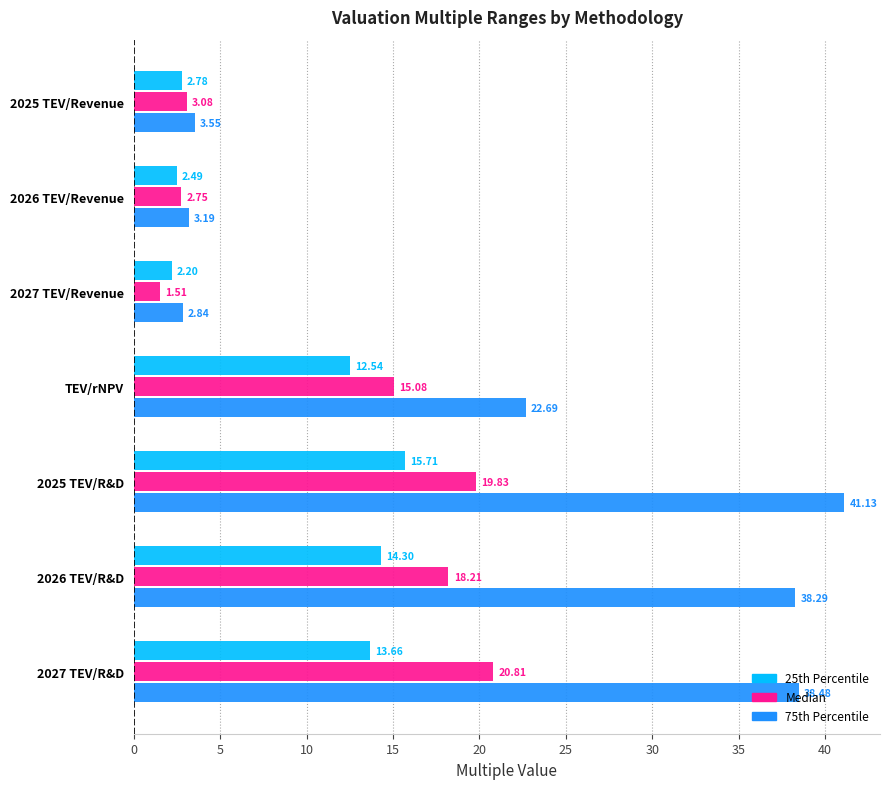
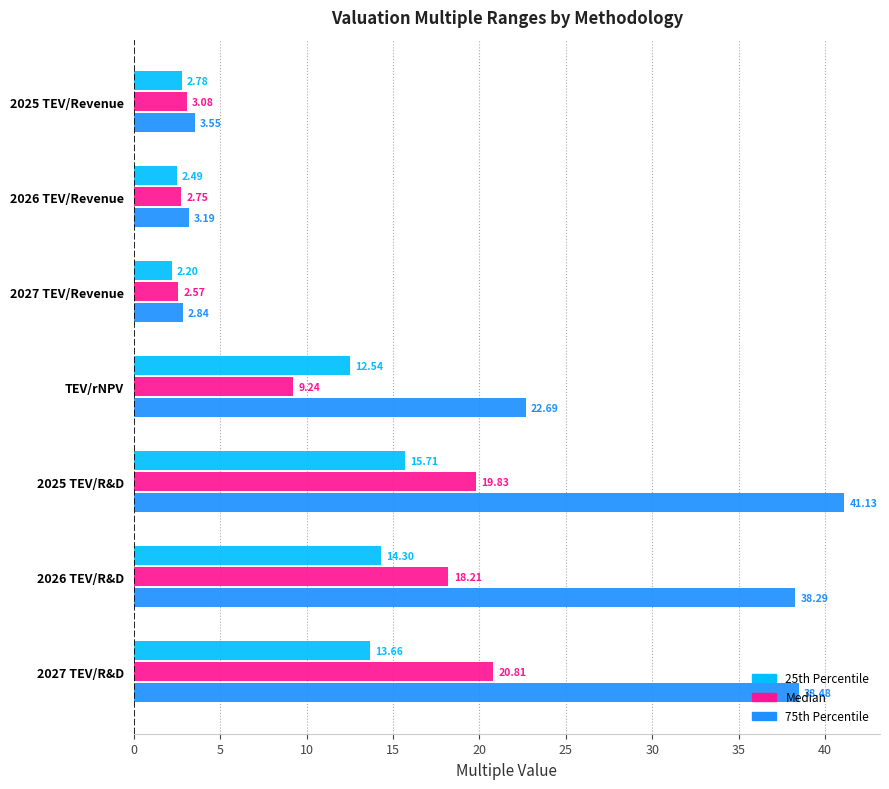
  {
    "Median": {
      "2025 TEV/Revenue": 3.08,
      "2026 TEV/Revenue": 2.75,
-     "2027 TEV/Revenue": 1.51,
-     "TEV/rNPV": 15.08,
+     "2027 TEV/Revenue": 2.57,
+     "TEV/rNPV": 9.24,
      "2025 TEV/R&D": 19.83,
      "2026 TEV/R&D": 18.21,
      "2027 TEV/R&D": 20.81
    }
  }
